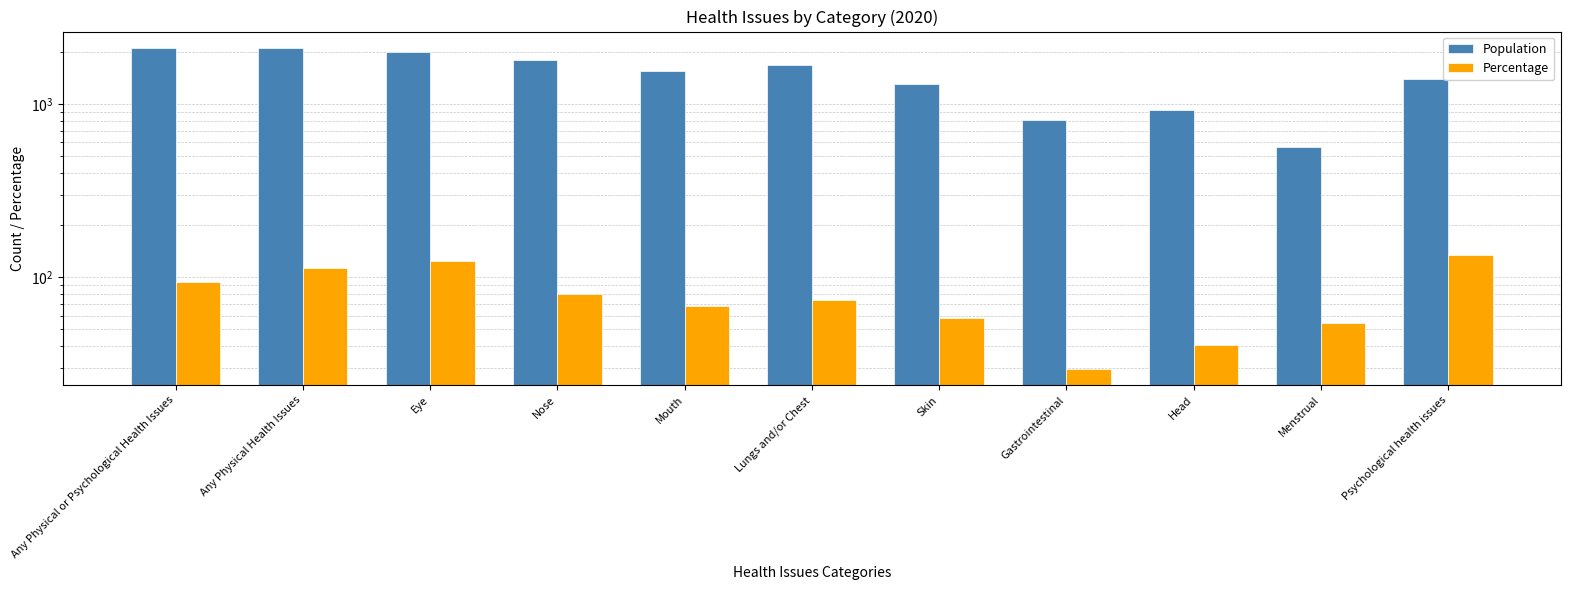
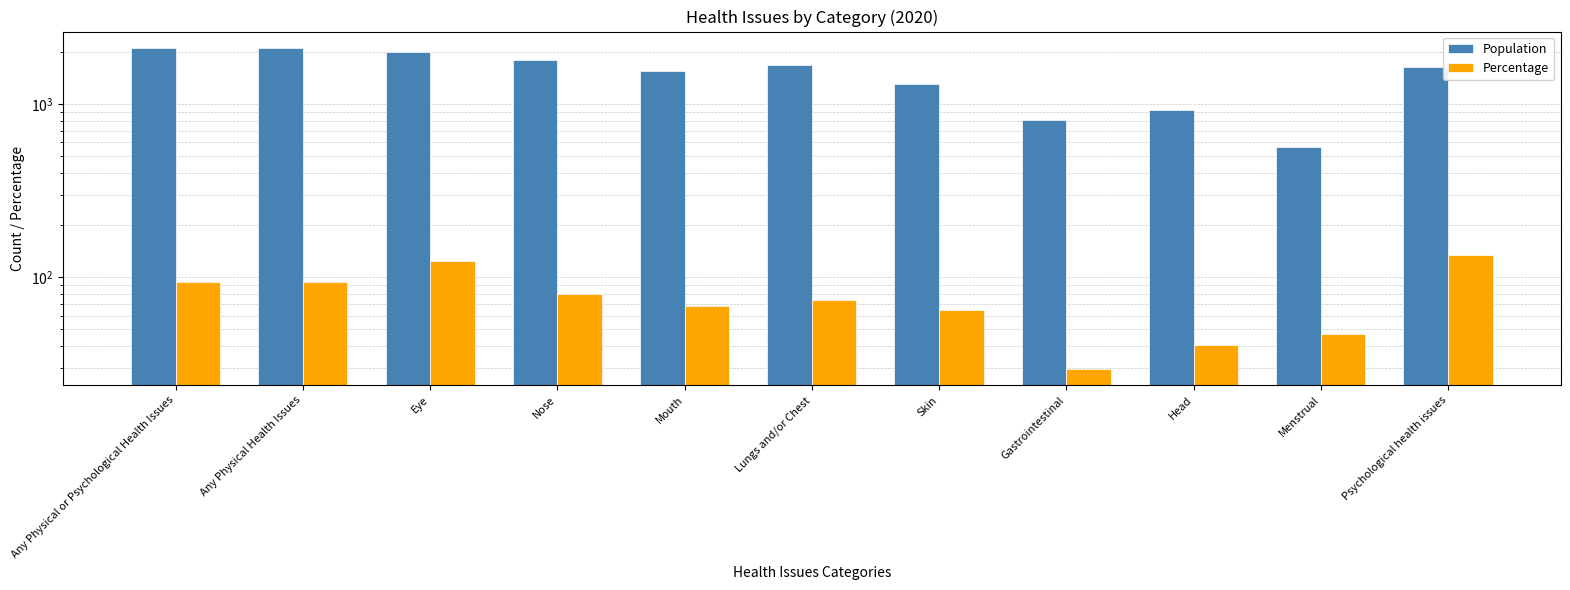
  {
    "Population": {
      "Any Physical or Psychological Health Issues": 2100,
      "Any Physical Health Issues": 2100,
      "Eye": 2000,
      "Nose": 1800,
      "Mouth": 1500,
      "Lungs and/or Chest": 1700,
      "Skin": 1300,
      "Gastrointestinal": 800,
      "Head": 900,
      "Menstrual": 570,
-     "Psychological health issues": 1400
+     "Psychological health issues": 1600
    },
    "Percentage": {
      "Any Physical or Psychological Health Issues": 90,
-     "Any Physical Health Issues": 110,
+     "Any Physical Health Issues": 90,
      "Eye": 120,
      "Nose": 80,
      "Mouth": 68,
      "Lungs and/or Chest": 74,
-     "Skin": 58,
+     "Skin": 65,
      "Gastrointestinal": 30,
      "Head": 41,
-     "Menstrual": 55,
+     "Menstrual": 47,
      "Psychological health issues": 130
    }
  }
